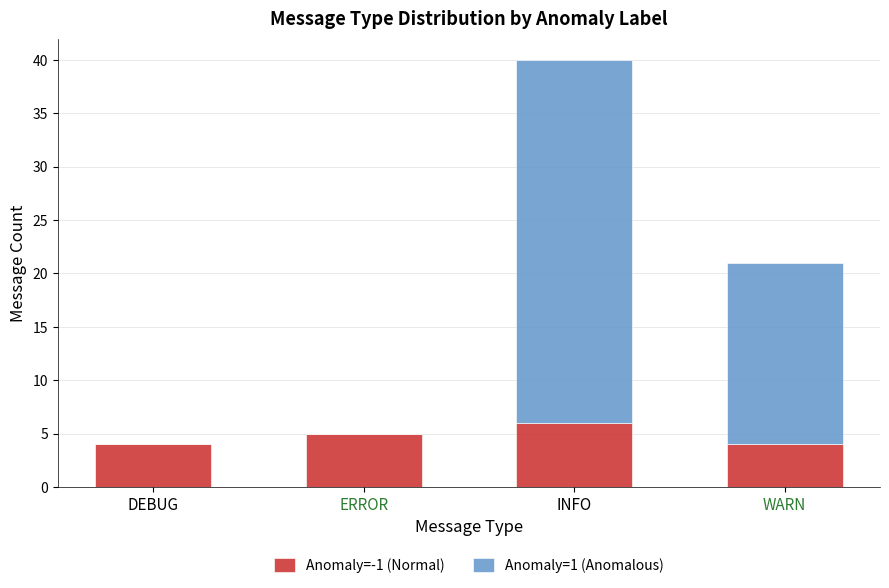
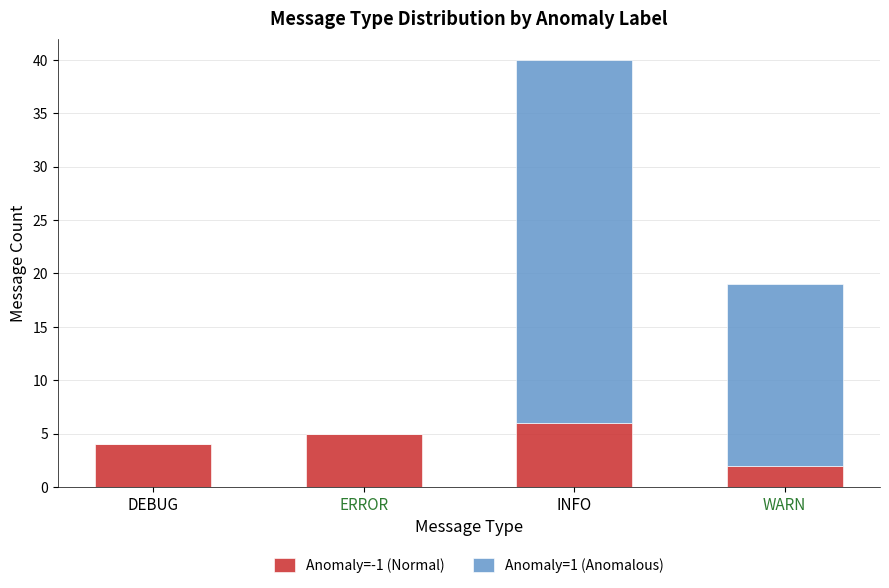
  {
    "Anomaly=-1 (Normal)": {
      "DEBUG": 4,
      "ERROR": 5,
      "INFO": 6,
-     "WARN": 4
+     "WARN": 2
    },
    "Anomaly=1 (Anomalous)": {
      "DEBUG": 0,
      "ERROR": 0,
      "INFO": 34,
      "WARN": 17
    }
  }
